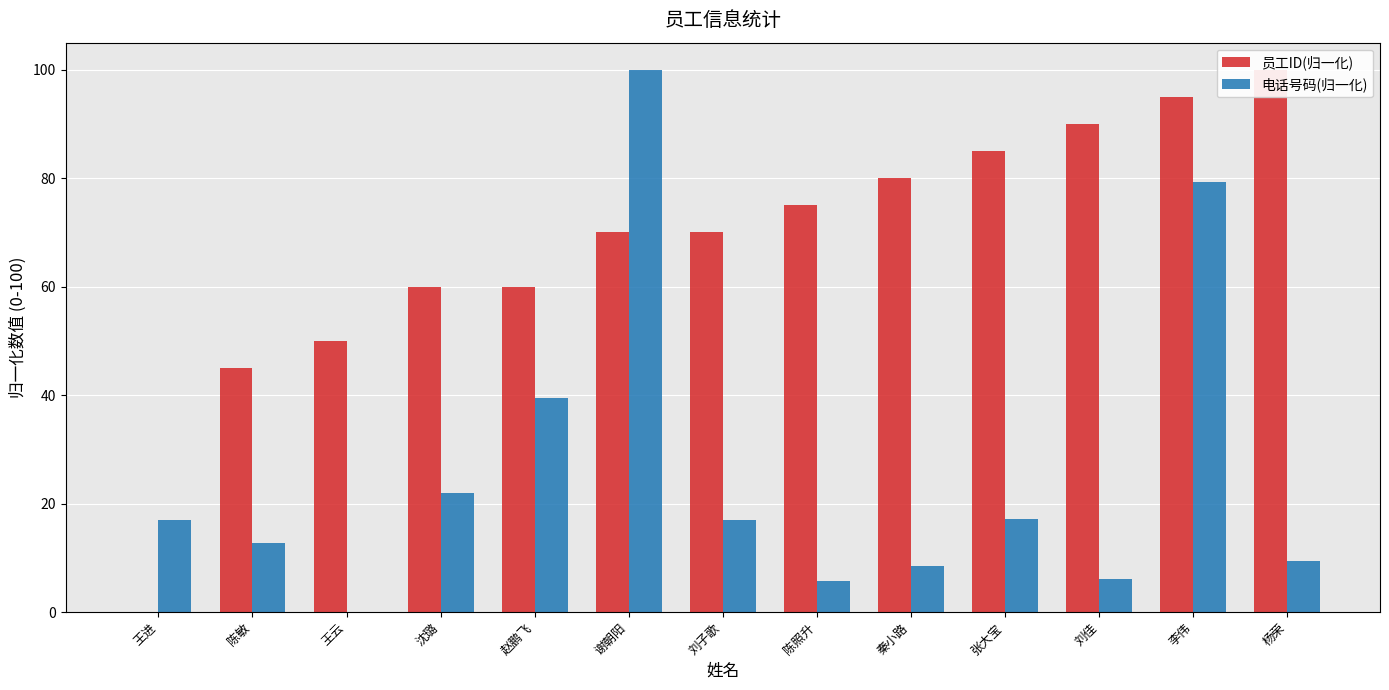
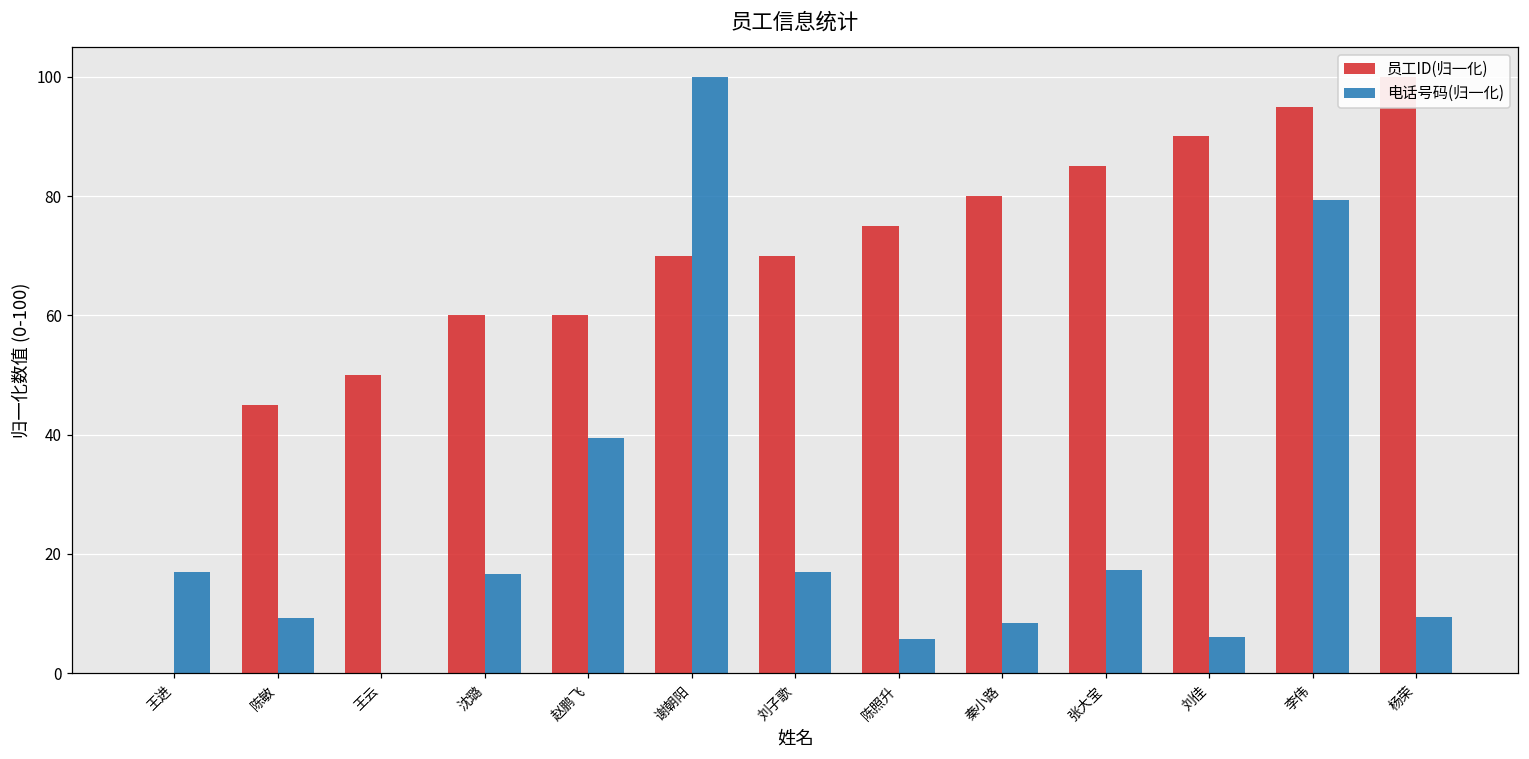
  {
    "员工ID(归一化)": {
      "王进": 0,
      "陈敏": 45,
      "王云": 50,
      "沈璐": 60,
      "赵鹏飞": 60,
      "谢朝阳": 70,
      "刘子歌": 70,
      "陈照升": 75,
      "秦小路": 80,
      "张大宝": 85,
      "刘佳": 90,
      "李伟": 95
    },
    "电话号码(归一化)": {
      "王进": 17,
-     "陈敏": 13,
+     "陈敏": 9,
      "王云": 0,
-     "沈璐": 22,
+     "沈璐": 17,
      "赵鹏飞": 39,
      "谢朝阳": 100,
      "刘子歌": 17,
      "陈照升": 6,
      "秦小路": 8,
      "张大宝": 17,
      "刘佳": 6,
      "李伟": 79,
      "杨荣": 9
    }
  }
